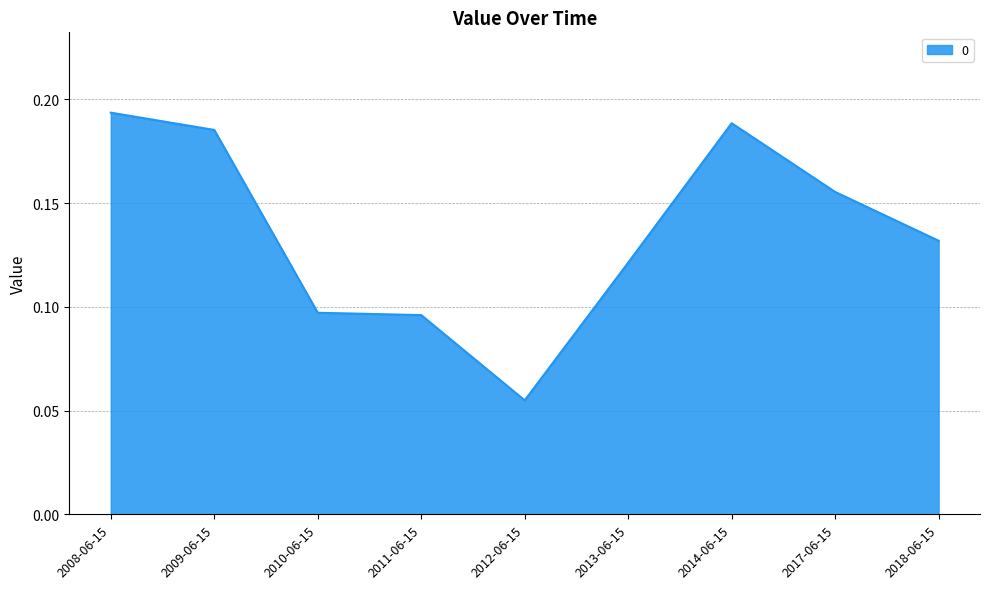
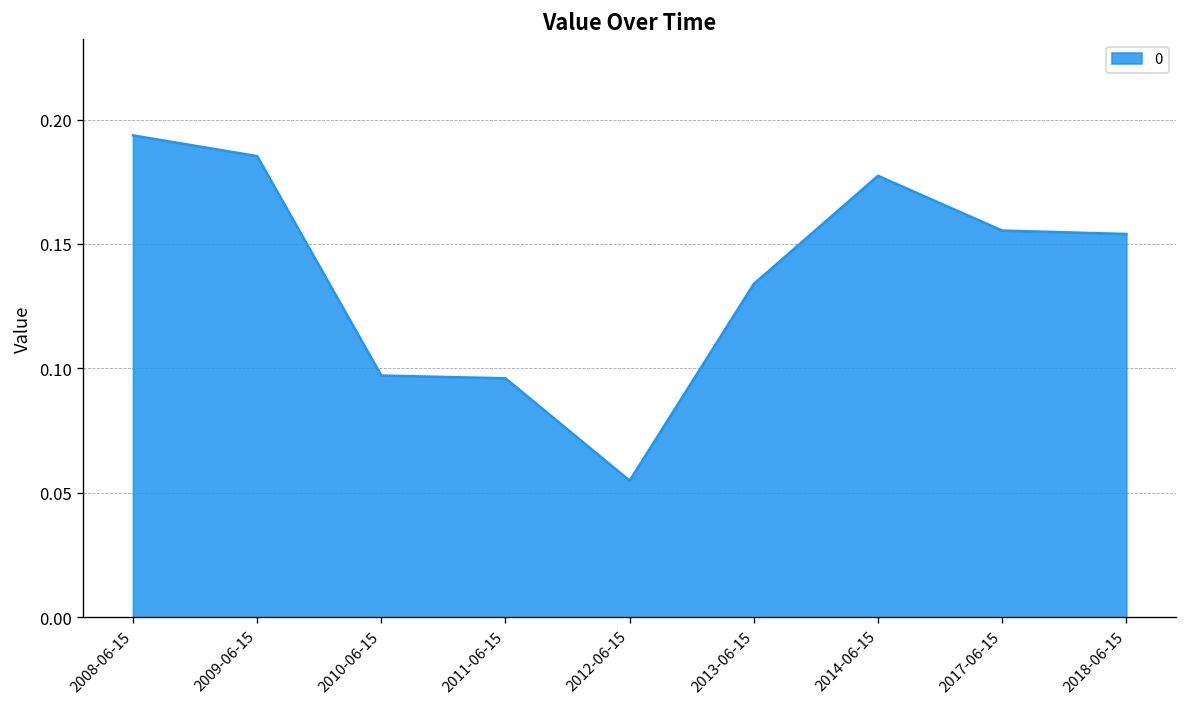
  {
    "2008-06-15": 0.194,
    "2009-06-15": 0.185,
    "2010-06-15": 0.097,
    "2011-06-15": 0.096,
    "2012-06-15": 0.055,
-   "2013-06-15": 0.121,
-   "2014-06-15": 0.189,
+   "2013-06-15": 0.134,
+   "2014-06-15": 0.177,
    "2017-06-15": 0.155,
-   "2018-06-15": 0.132
+   "2018-06-15": 0.154
  }
